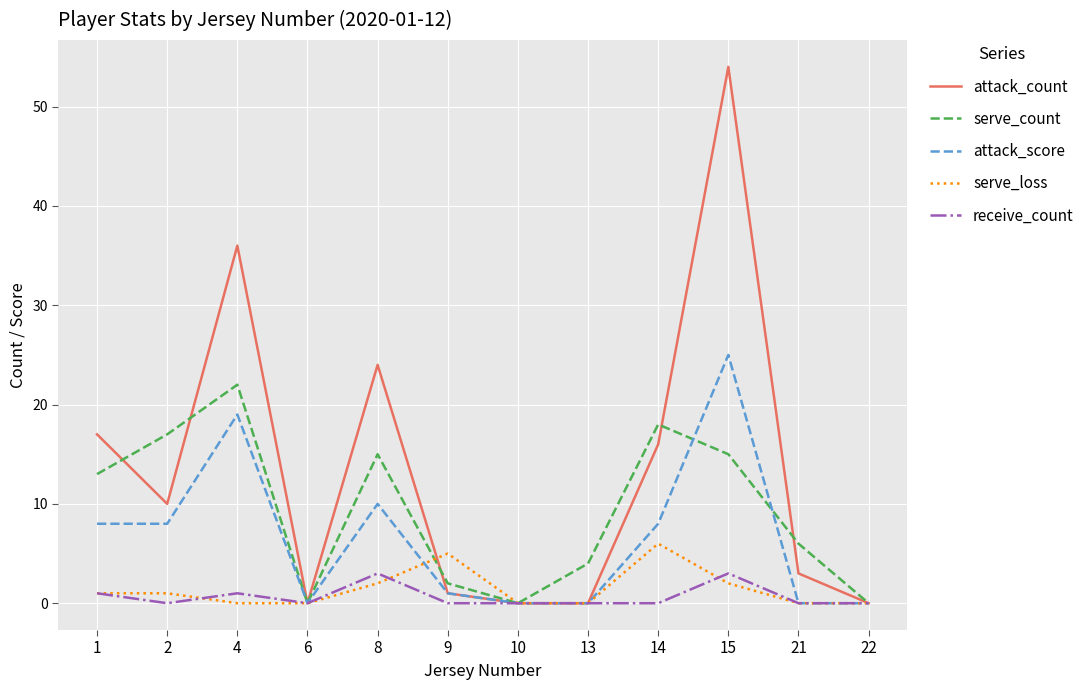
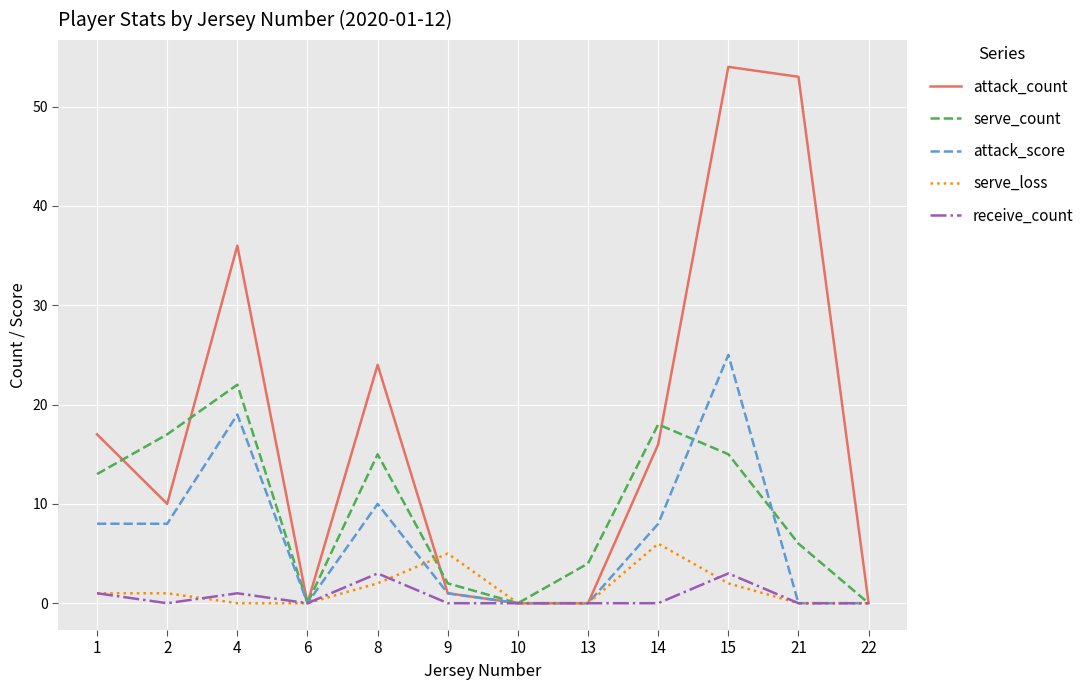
  {
    "attack_count": {
      "1": 17,
      "2": 10,
      "4": 36,
      "8": 24,
      "14": 16,
      "15": 54,
-     "21": 3
+     "21": 53
    },
    "serve_count": {
      "1": 13,
      "2": 17,
      "4": 22,
      "8": 15,
      "9": 2,
      "13": 4,
      "14": 18,
      "15": 15,
      "21": 6
    },
    "attack_score": {
      "1": 8,
      "2": 8,
      "4": 19,
      "8": 10,
      "14": 8,
      "15": 25
    },
    "serve_loss": {
      "2": 1,
      "4": 0,
      "8": 2,
      "9": 5,
      "14": 6,
      "15": 2
    },
    "receive_count": {
      "2": 0,
      "4": 1,
      "8": 3,
      "9": 0,
      "14": 0,
      "15": 3
    }
  }
